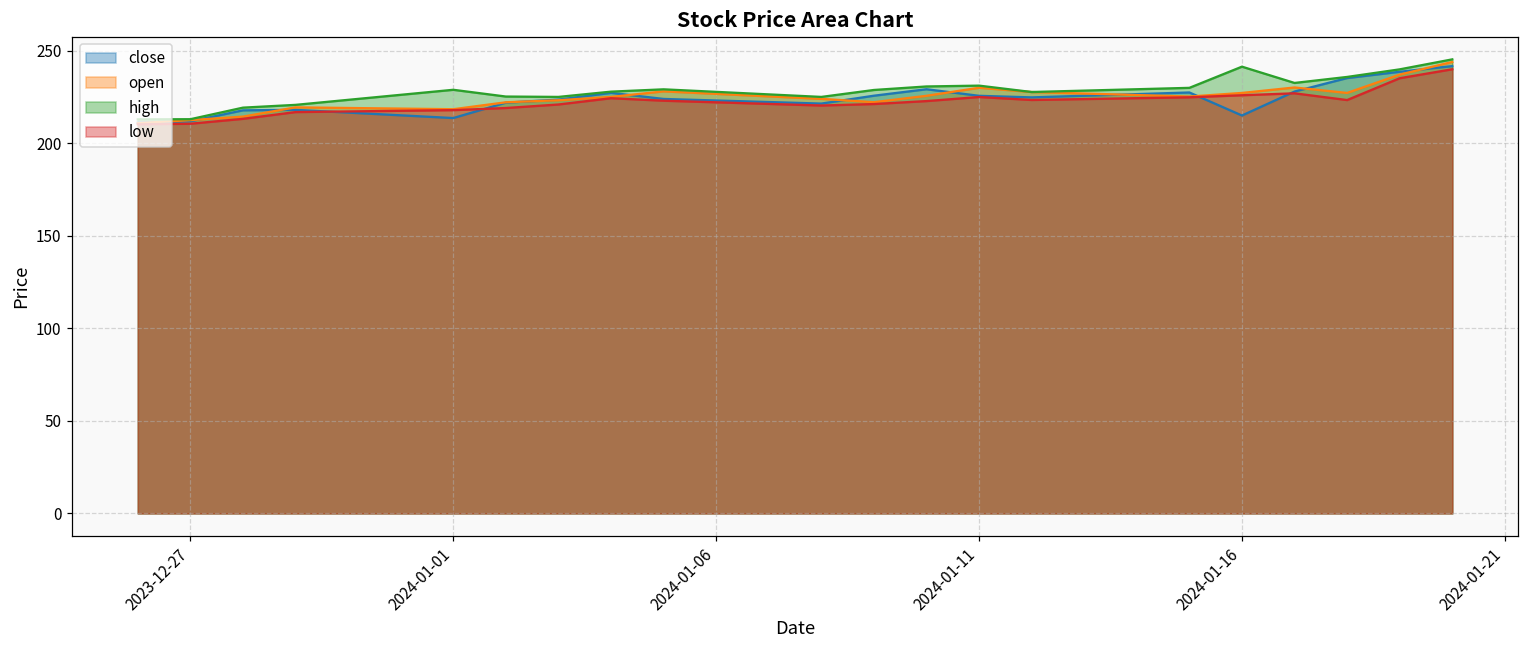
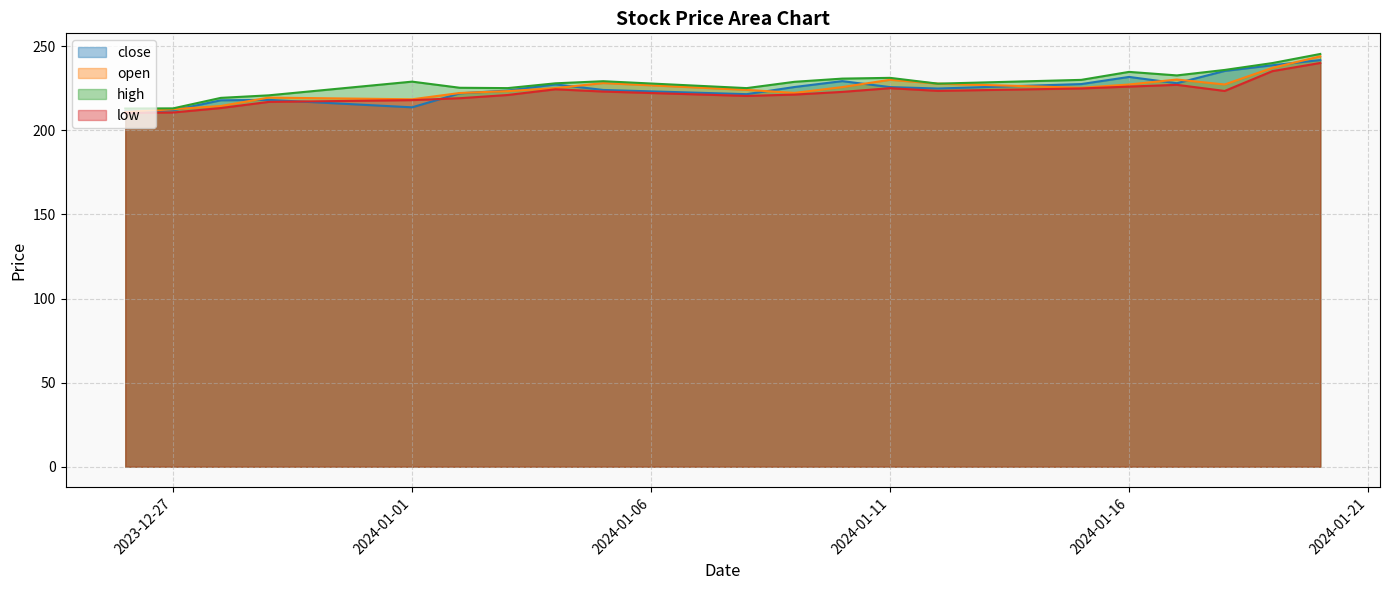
  {
    "close": {
      "2024-01-01": 214,
-     "2024-01-16": 215
+     "2024-01-16": 232
    },
    "high": {
      "2024-01-01": 229,
-     "2024-01-16": 242
+     "2024-01-16": 235
    }
  }
